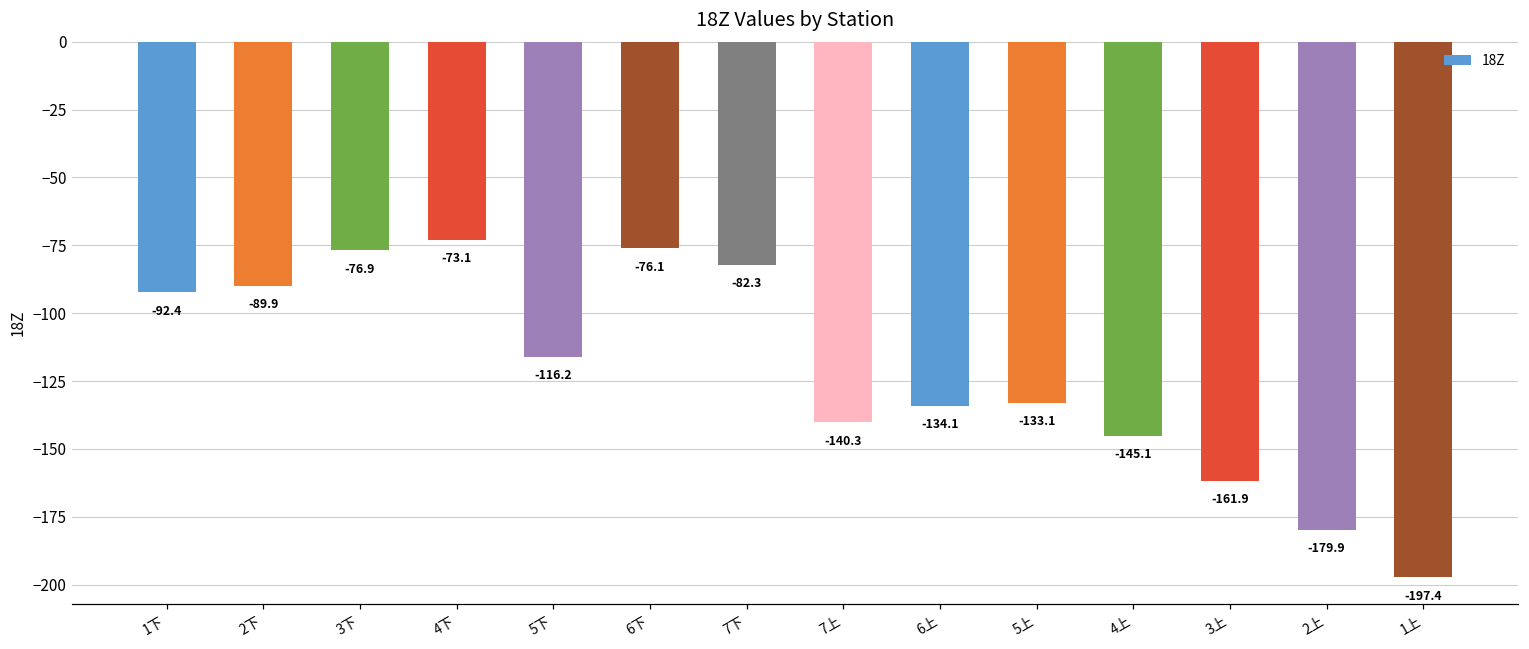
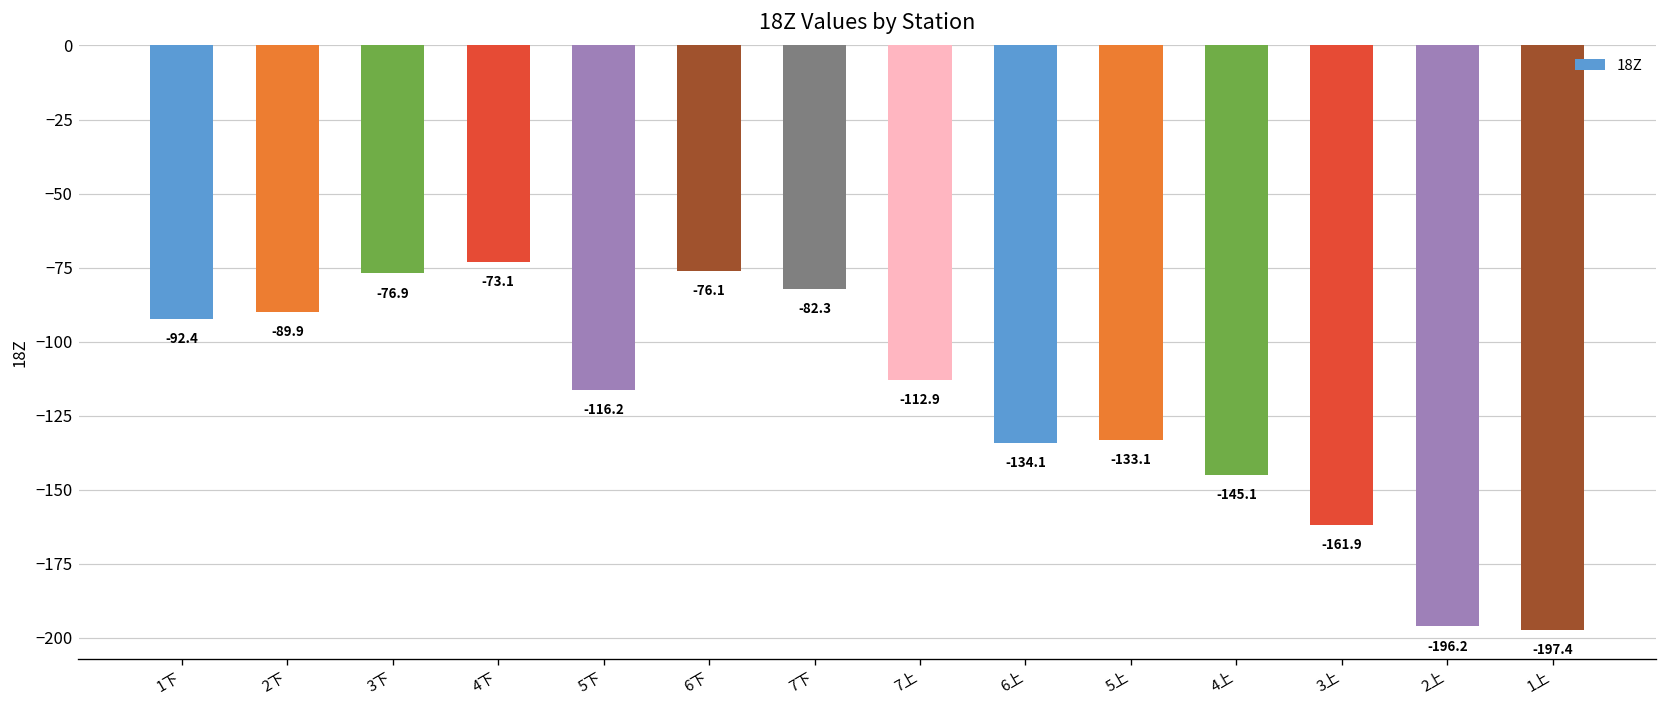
  {
    "1下": -92.4,
    "2下": -89.9,
    "3下": -76.9,
    "4下": -73.1,
    "5下": -116.2,
    "6下": -76.1,
    "7下": -82.3,
-   "7上": -140.3,
+   "7上": -112.9,
    "6上": -134.1,
    "5上": -133.1,
    "4上": -145.1,
    "3上": -161.9,
-   "2上": -179.9,
+   "2上": -196.2,
    "1上": -197.4
  }
